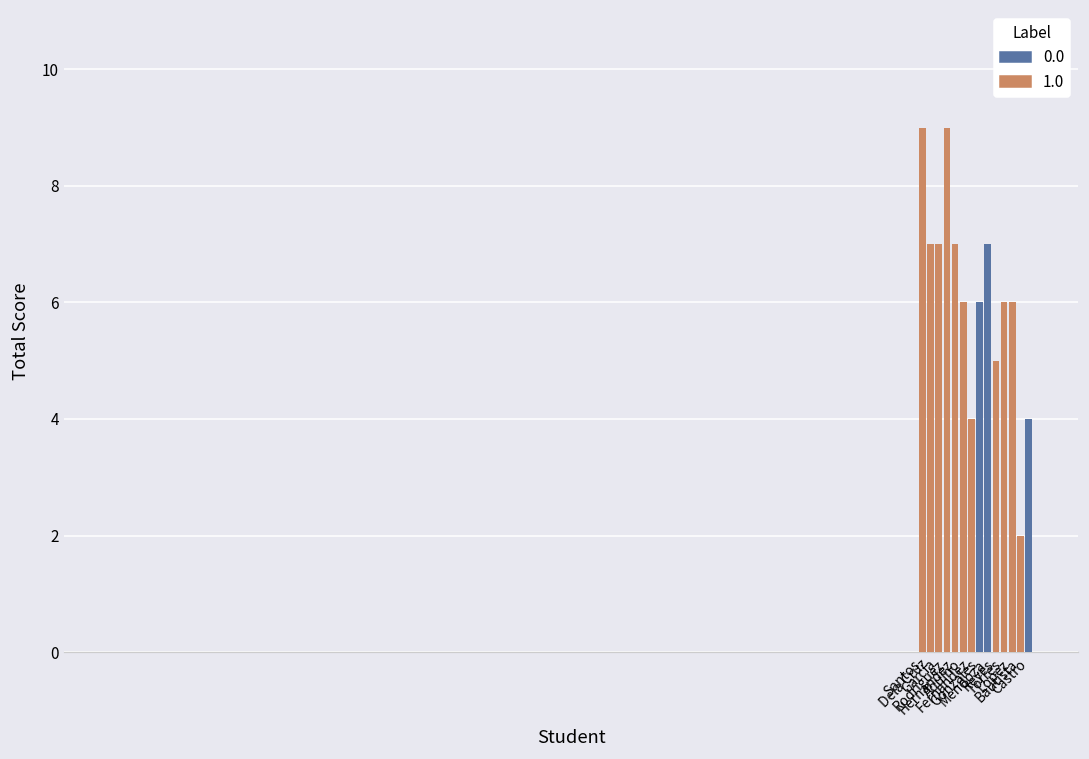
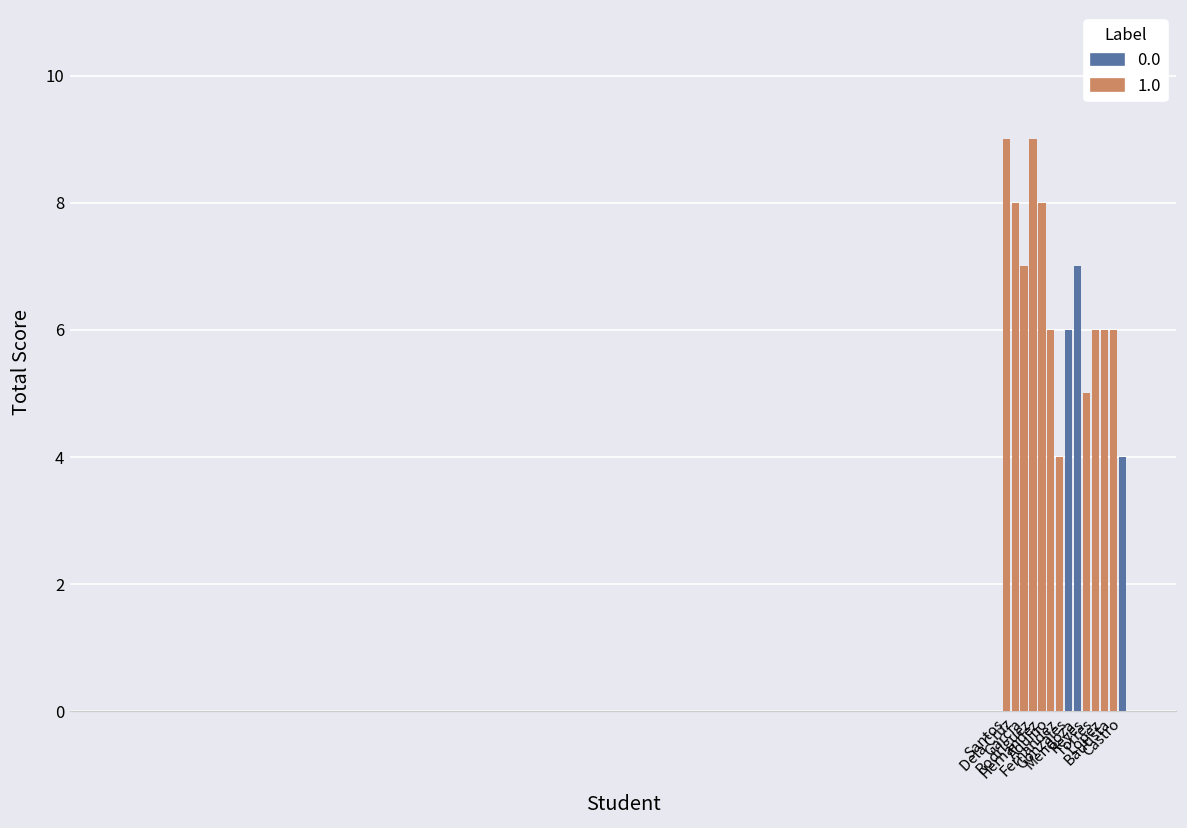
  {
    "Santos": 9,
-   "Dela Cruz": 7,
+   "Dela Cruz": 8,
    "Garcia": 7,
    "Rodriguez": 9,
-   "Hernandez": 7,
+   "Hernandez": 8,
    "Aquino": 6,
    "Fernandez": 4,
    "Gonzales": 6,
    "Mendoza": 7,
    "Reyes": 5,
    "Torres": 6,
    "Lopez": 6,
-   "Bautista": 2,
+   "Bautista": 6,
    "Castro": 4
  }
